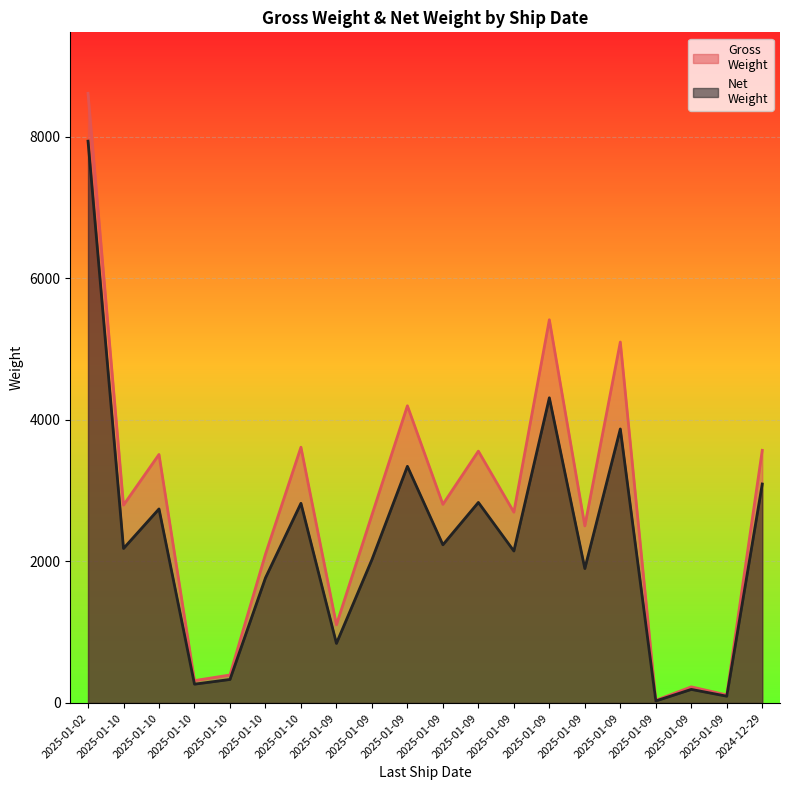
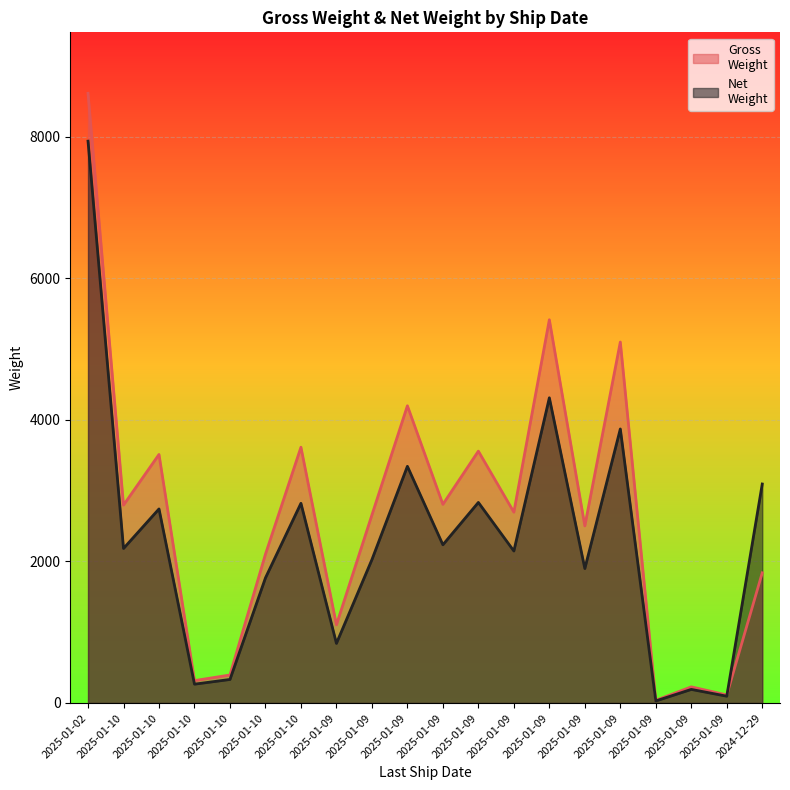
  {
    "Gross Weight": {
      "2025-01-02": 8600,
-     "2024-12-29": 3600
+     "2024-12-29": 1800
    },
    "Net Weight": {
      "2025-01-02": 7900,
      "2024-12-29": 3100
    }
  }
